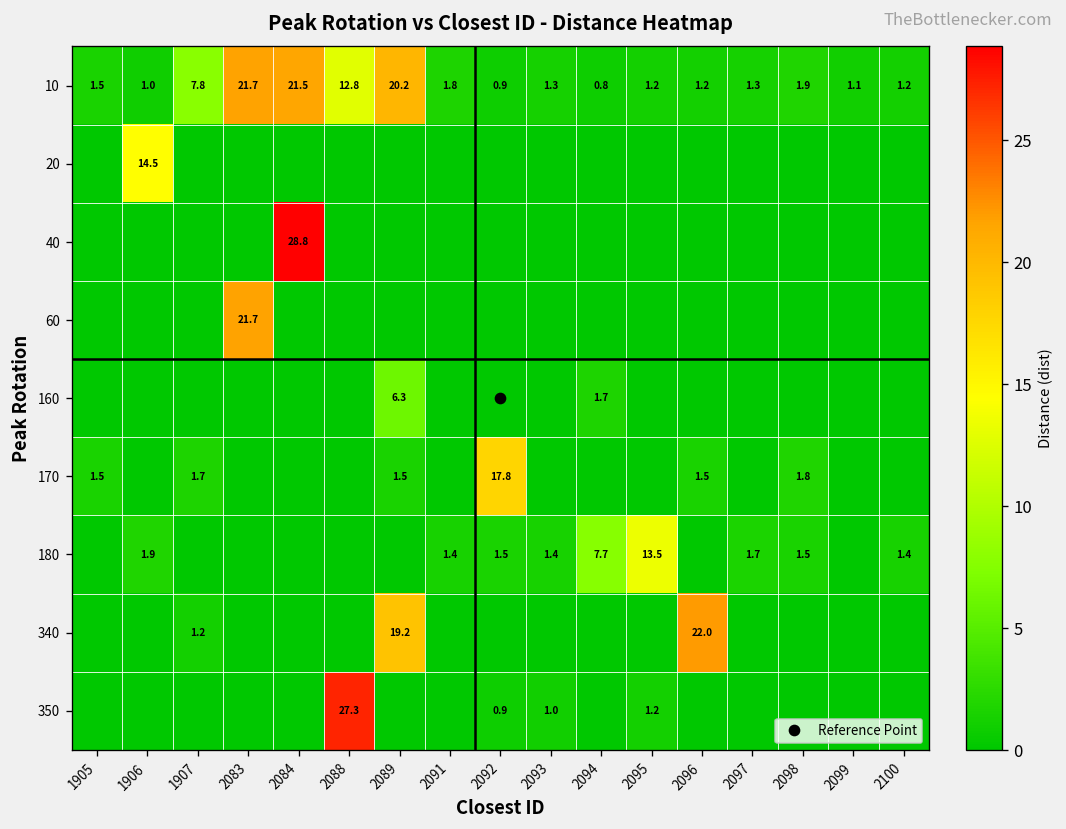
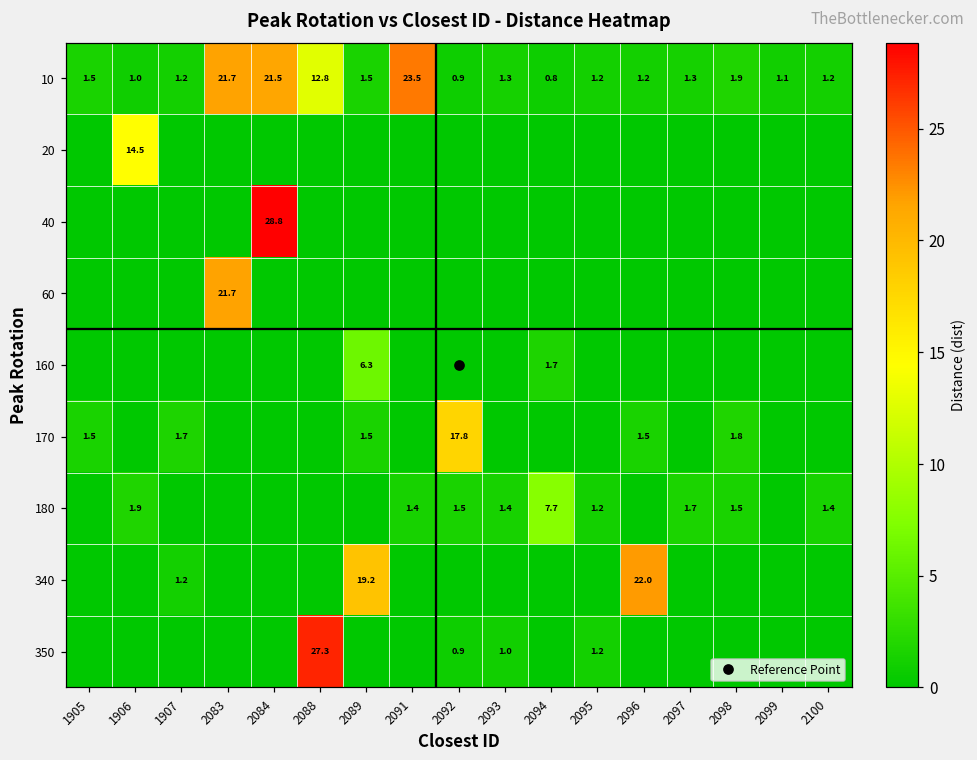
  {
    "10": {
      "1905": 1.5,
      "1906": 1.0,
-     "1907": 7.8,
+     "1907": 1.2,
      "2083": 21.7,
      "2084": 21.5,
      "2088": 12.8,
-     "2089": 20.2,
-     "2091": 1.8,
+     "2089": 1.5,
+     "2091": 23.5,
      "2092": 0.9,
      "2093": 1.3,
      "2094": 0.8,
      "2095": 1.2,
      "2096": 1.2,
      "2097": 1.3,
      "2098": 1.9,
      "2099": 1.1,
      "2100": 1.2
    },
    "20": {
      "1906": 14.5
    },
    "40": {
      "2084": 28.8
    },
    "60": {
      "2083": 21.7
    },
    "160": {
      "2089": 6.3,
      "2094": 1.7
    },
    "170": {
      "1905": 1.5,
      "1907": 1.7,
      "2089": 1.5,
      "2092": 17.8,
      "2096": 1.5,
      "2098": 1.8
    },
    "180": {
      "1906": 1.9,
      "2091": 1.4,
      "2092": 1.5,
      "2093": 1.4,
      "2094": 7.7,
-     "2095": 13.5,
+     "2095": 1.2,
      "2097": 1.7,
      "2098": 1.5,
      "2100": 1.4
    },
    "340": {
      "1907": 1.2,
      "2089": 19.2,
      "2096": 22.0
    },
    "350": {
      "2088": 27.3,
      "2092": 0.9,
      "2093": 1.0,
      "2095": 1.2
    }
  }
